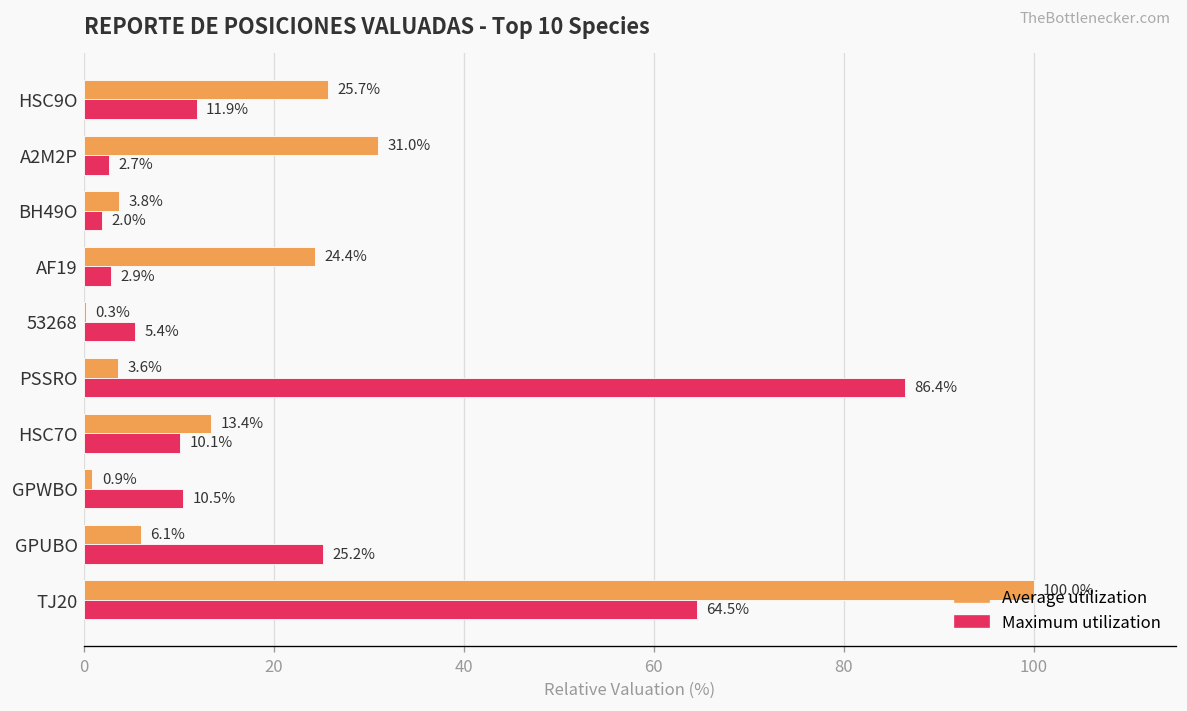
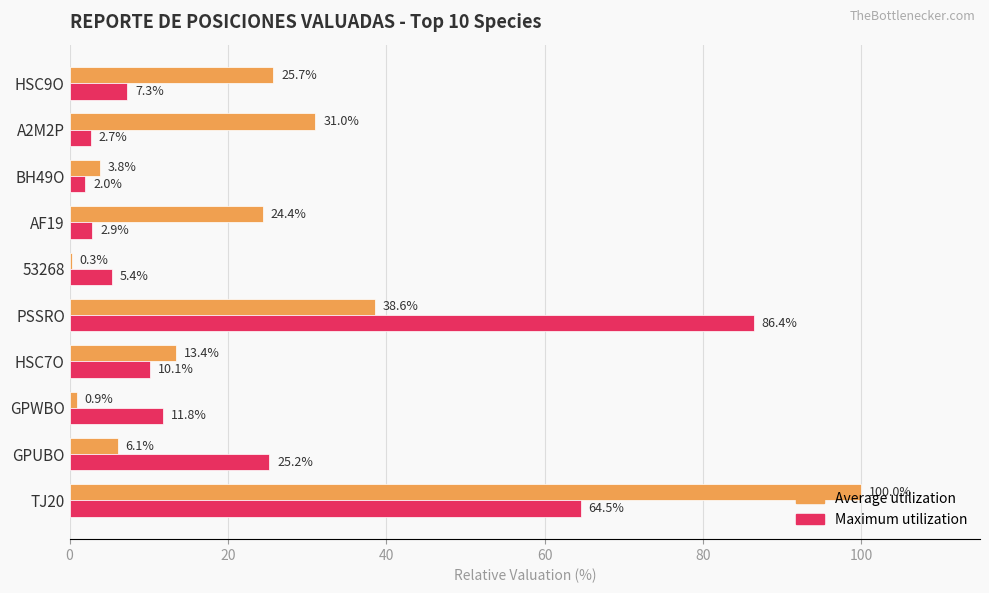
  {
    "Average utilization": {
      "HSC9O": "25.7%",
      "A2M2P": "31.0%",
      "BH49O": "3.8%",
      "AF19": "24.4%",
      "53268": "0.3%",
-     "PSSRO": "3.6%",
+     "PSSRO": "38.6%",
      "HSC7O": "13.4%",
      "GPWBO": "0.9%",
      "GPUBO": "6.1%",
      "TJ20": "100.0%"
    },
    "Maximum utilization": {
-     "HSC9O": "11.9%",
+     "HSC9O": "7.3%",
      "A2M2P": "2.7%",
      "BH49O": "2.0%",
      "AF19": "2.9%",
      "53268": "5.4%",
      "PSSRO": "86.4%",
      "HSC7O": "10.1%",
-     "GPWBO": "10.5%",
+     "GPWBO": "11.8%",
      "GPUBO": "25.2%",
      "TJ20": "64.5%"
    }
  }
